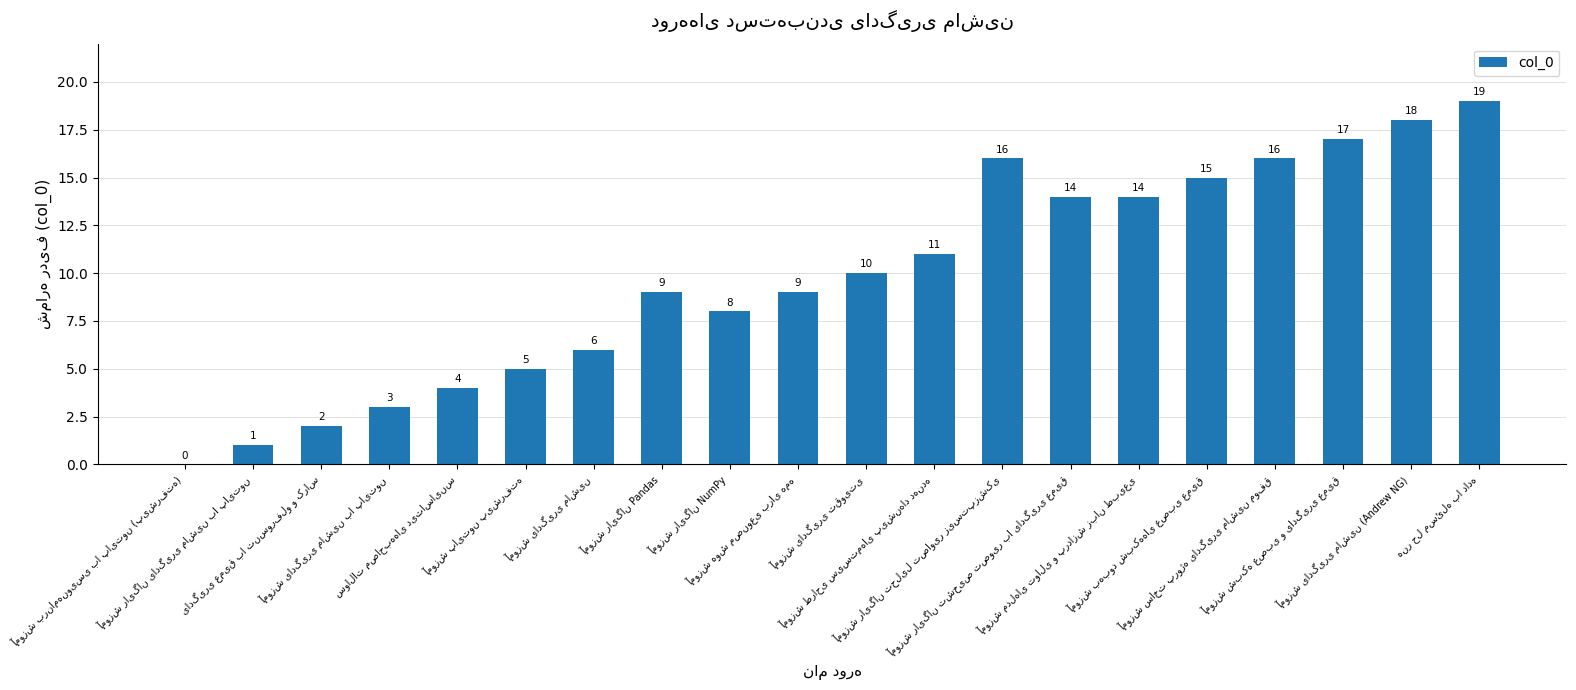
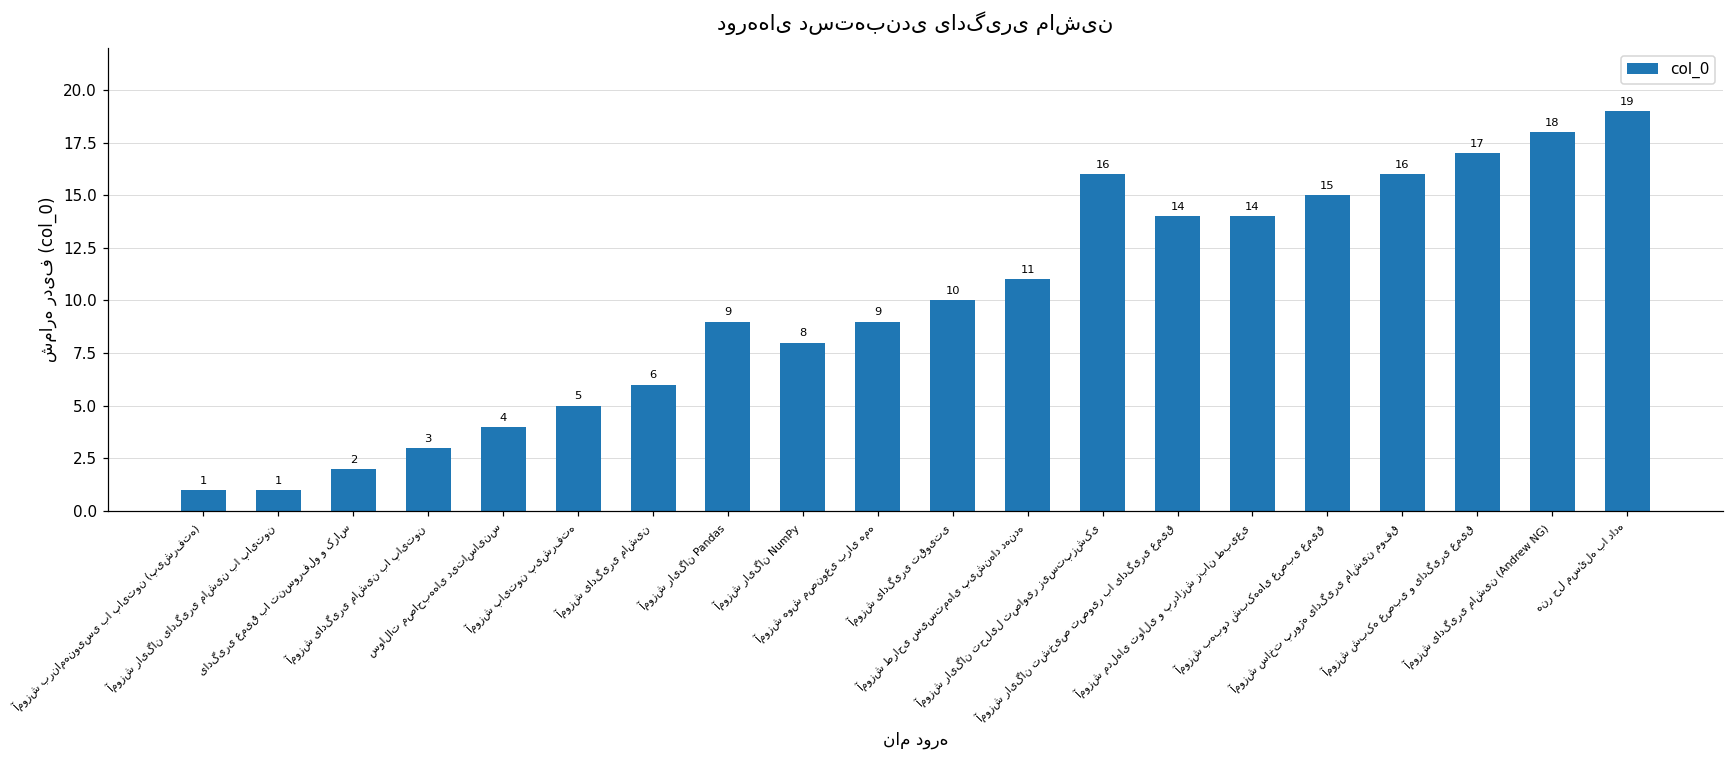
  {
-   "آموزش برنامه‌نویسی با پایتون (پیشرفته)": 0,
+   "آموزش برنامه‌نویسی با پایتون (پیشرفته)": 1,
    "آموزش رایگان یادگیری ماشین با پایتون": 1,
    "یادگیری عمیق با تنسورفلو و کراس": 2,
    "آموزش یادگیری ماشین با پایتون": 3,
    "سوالات مصاحبه‌های دیتاساینس": 4,
    "آموزش پایتون پیشرفته‌": 5,
    "آموزش یادگیری ماشین": 6,
    "آموزش رایگان Pandas": 9,
    "آموزش رایگان NumPy": 8,
    "آموزش هوش مصنوعی برای همه": 9,
    "آموزش یادگیری تقویتی": 10,
    "آموزش طراحی سیستم‌های پیشنهاد دهنده": 11,
    "آموزش رایگان تحلیل تصاویر زیست‌پزشکی": 16,
    "آموزش رایگان تشخیص تصویر با یادگیری عمیق": 14,
    "آموزش مدل‌های توالی و پردازش زبان طبیعی": 14,
    "آموزش بهبود شبکه‌های عصبی عمیق": 15,
    "آموزش ساخت پروژه یادگیری ماشین موفق": 16,
    "آموزش شبکه عصبی و یادگیری عمیق": 17,
    "آموزش یادگیری ماشین (Andrew NG)": 18,
    "هنر حل مسئله با داده": 19
  }
